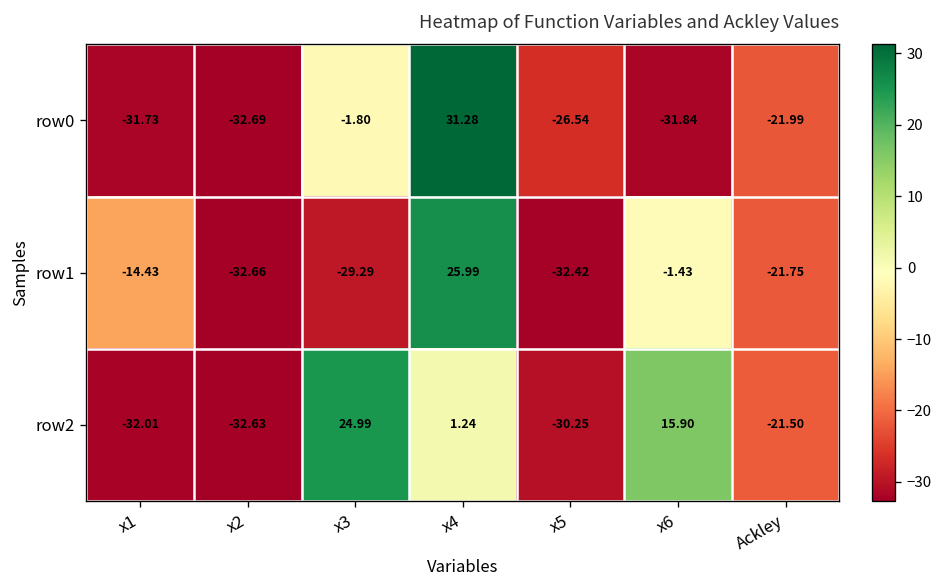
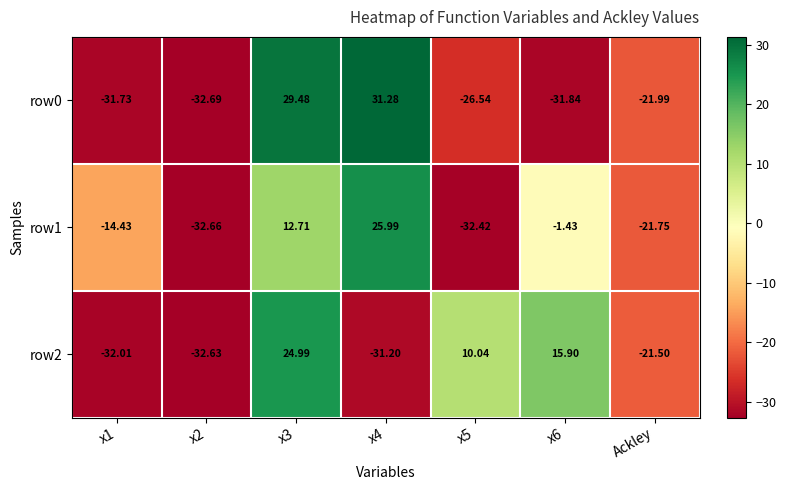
  {
    "row0": {
      "x1": -31.73,
      "x2": -32.69,
-     "x3": -1.80,
+     "x3": 29.48,
      "x4": 31.28,
      "x5": -26.54,
      "x6": -31.84,
      "Ackley": -21.99
    },
    "row1": {
      "x1": -14.43,
      "x2": -32.66,
-     "x3": -29.29,
+     "x3": 12.71,
      "x4": 25.99,
      "x5": -32.42,
      "x6": -1.43,
      "Ackley": -21.75
    },
    "row2": {
      "x1": -32.01,
      "x2": -32.63,
      "x3": 24.99,
-     "x4": 1.24,
-     "x5": -30.25,
+     "x4": -31.20,
+     "x5": 10.04,
      "x6": 15.90,
      "Ackley": -21.50
    }
  }
